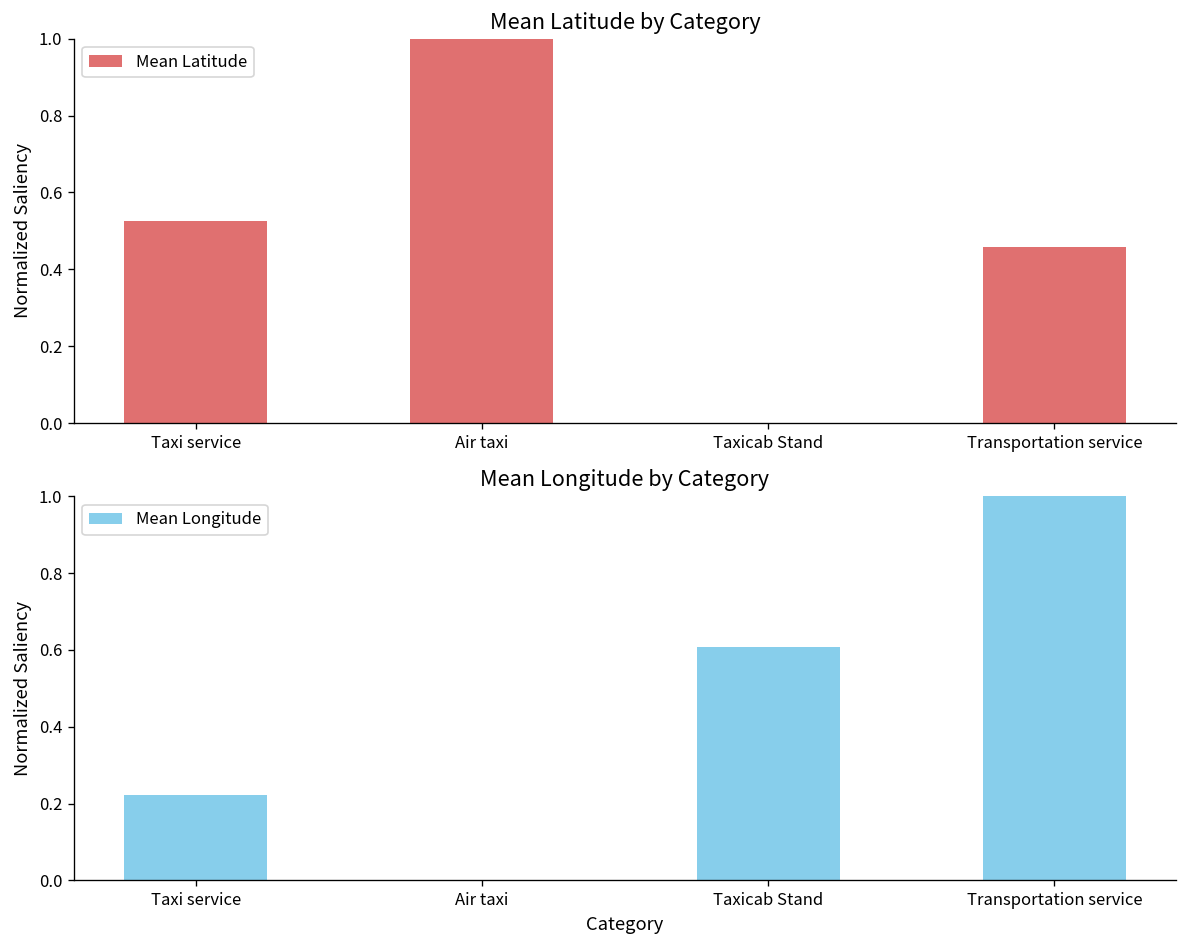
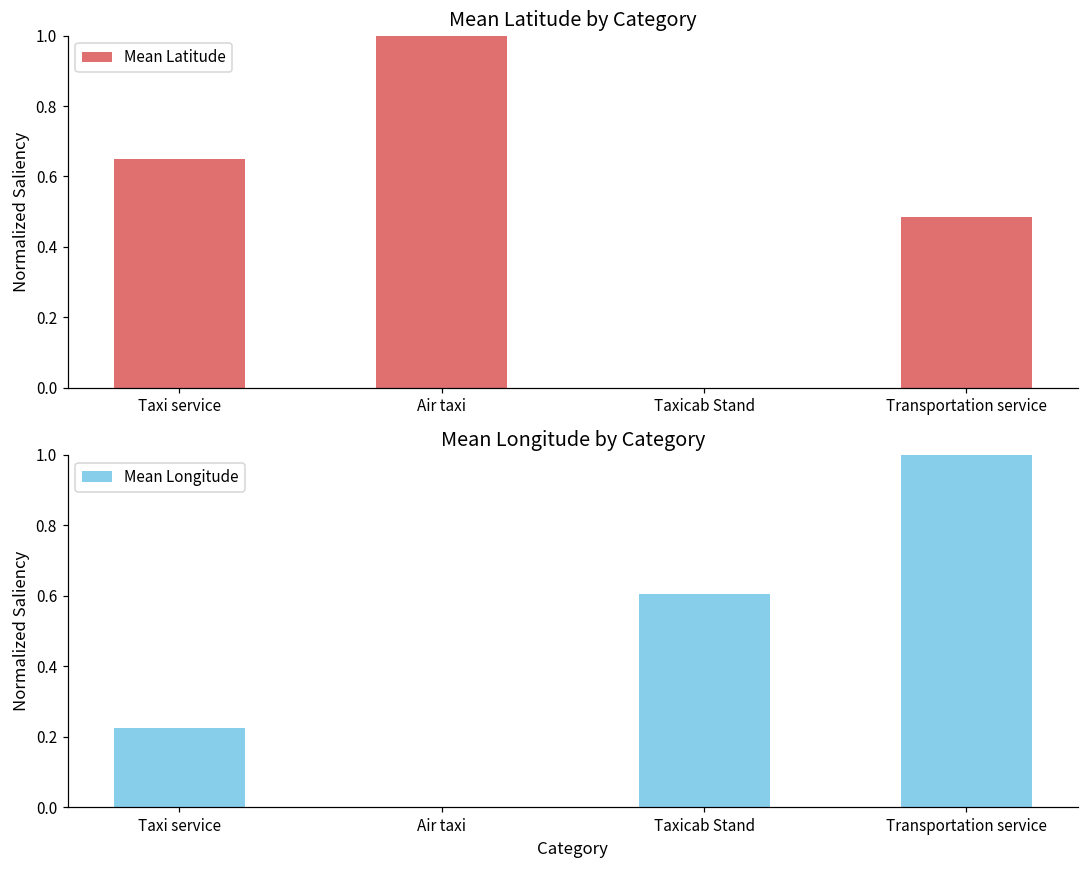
  {
    "Mean Latitude by Category": {
-     "Taxi service": 0.53,
+     "Taxi service": 0.65,
      "Air taxi": 1.00,
      "Taxicab Stand": 0.00,
-     "Transportation service": 0.46
+     "Transportation service": 0.49
    },
    "Mean Longitude by Category": {
      "Taxi service": 0.22,
      "Air taxi": 0.00,
      "Taxicab Stand": 0.61,
      "Transportation service": 1.00
    }
  }
